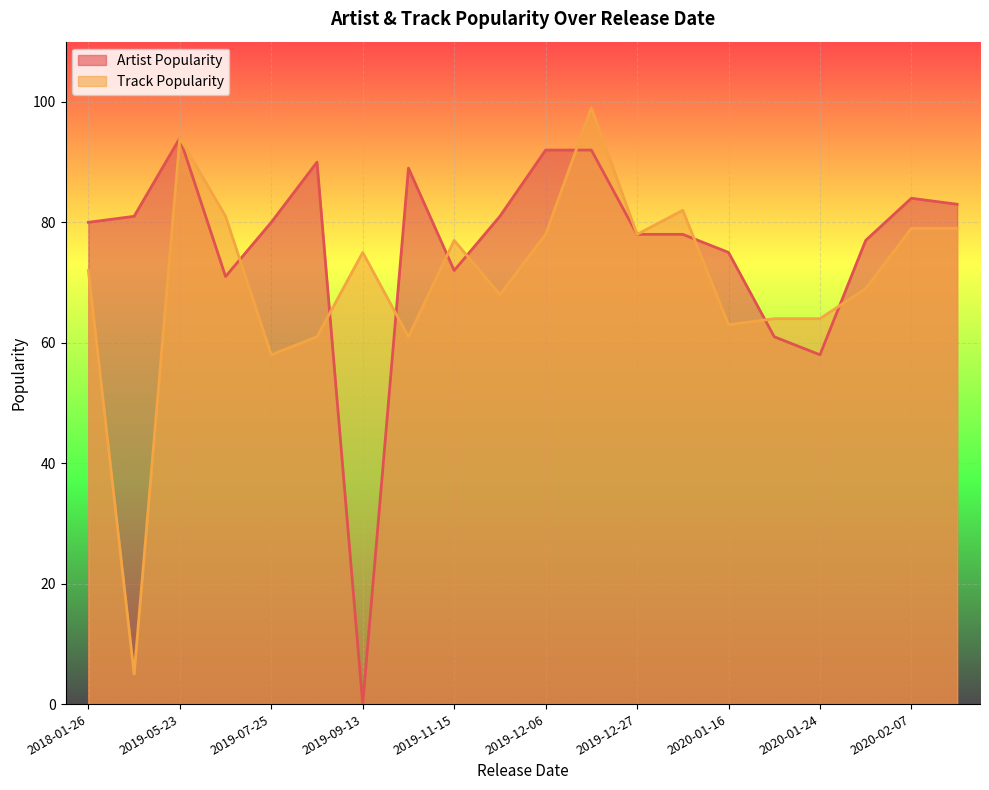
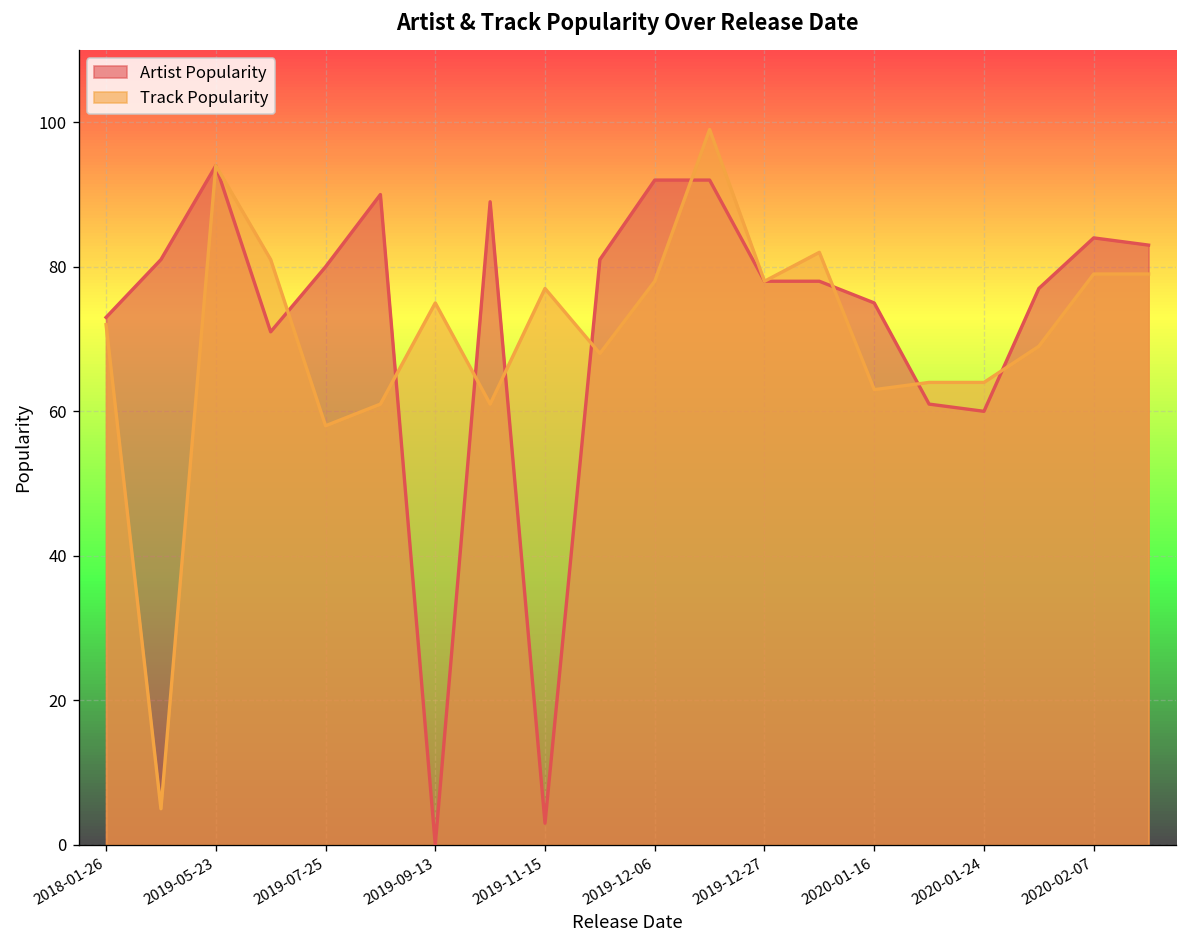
  {
    "Artist Popularity": {
-     "2018-01-26": 80,
+     "2018-01-26": 73,
      "2019-07-25": 80,
      "2019-09-13": 0,
-     "2019-11-15": 72,
-     "2020-01-24": 58
+     "2019-11-15": 3,
+     "2020-01-24": 60
    },
    "Track Popularity": {
      "2018-01-26": 72,
      "2019-07-25": 58,
      "2019-09-13": 75,
      "2019-11-15": 77,
      "2020-01-24": 64
    }
  }
